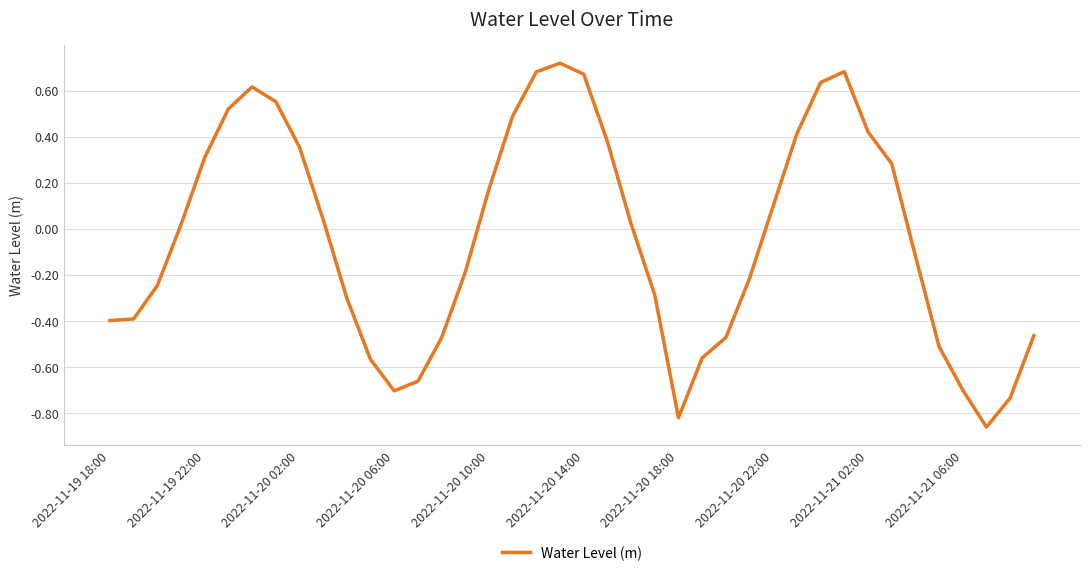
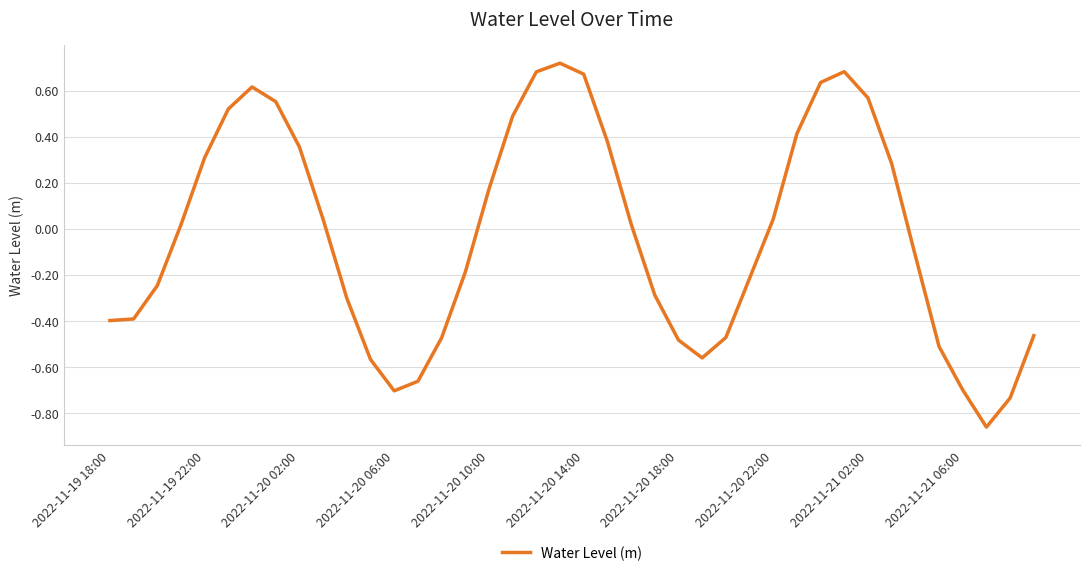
  {
    "2022-11-19 18:00": -0.40,
    "2022-11-19 22:00": 0.31,
    "2022-11-20 02:00": 0.36,
    "2022-11-20 06:00": -0.70,
    "2022-11-20 10:00": 0.17,
    "2022-11-20 14:00": 0.67,
-   "2022-11-20 18:00": -0.82,
-   "2022-11-20 22:00": 0.10,
-   "2022-11-21 02:00": 0.42,
+   "2022-11-20 18:00": -0.48,
+   "2022-11-20 22:00": 0.04,
+   "2022-11-21 02:00": 0.57,
    "2022-11-21 06:00": -0.70
  }
